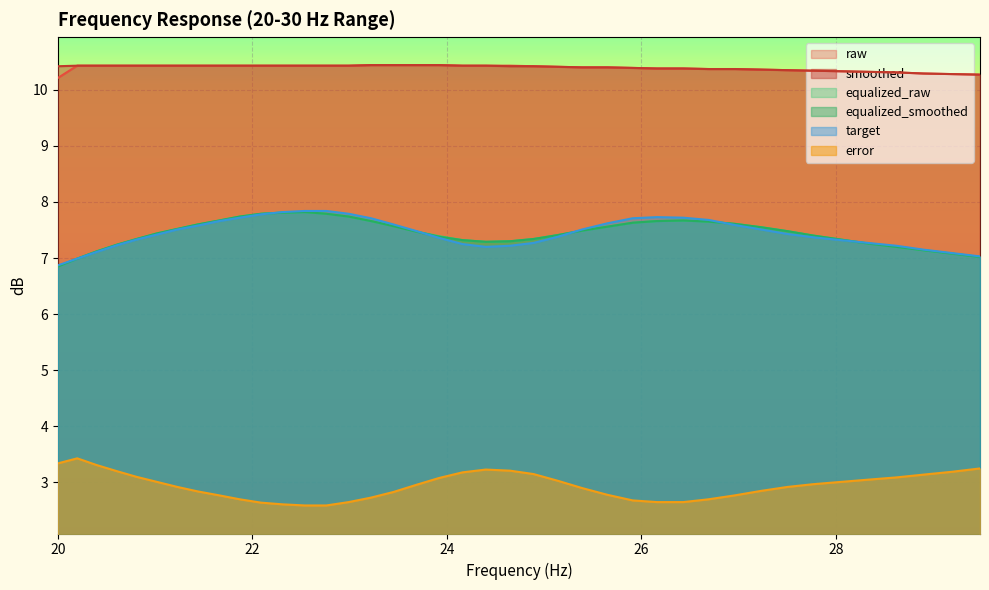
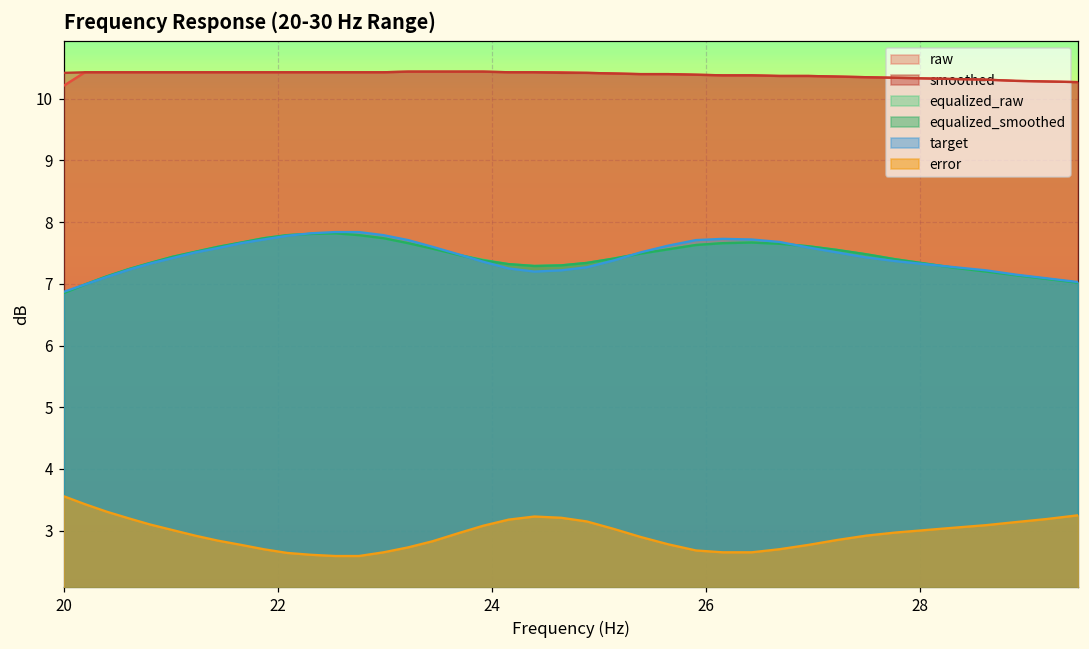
  {
    "error": {
-     "20": 3.3
+     "20": 3.6
    }
  }
